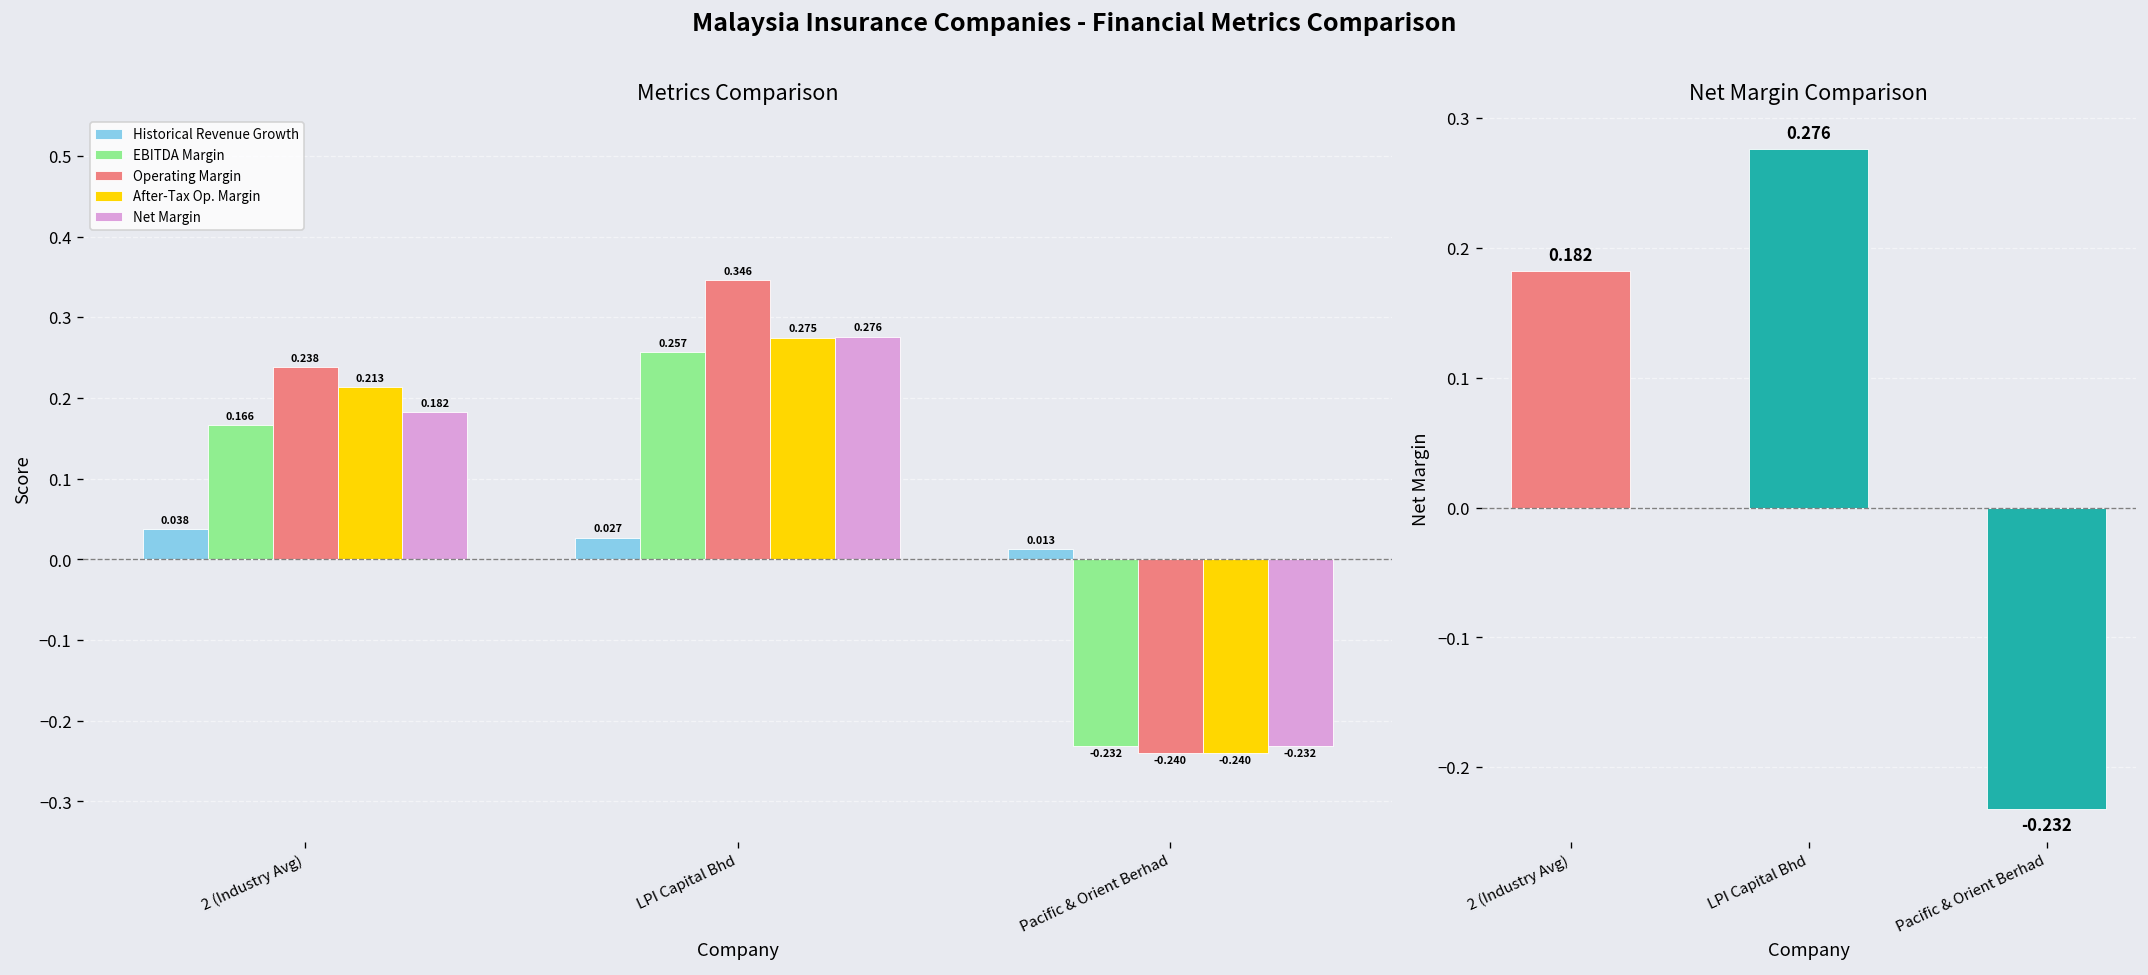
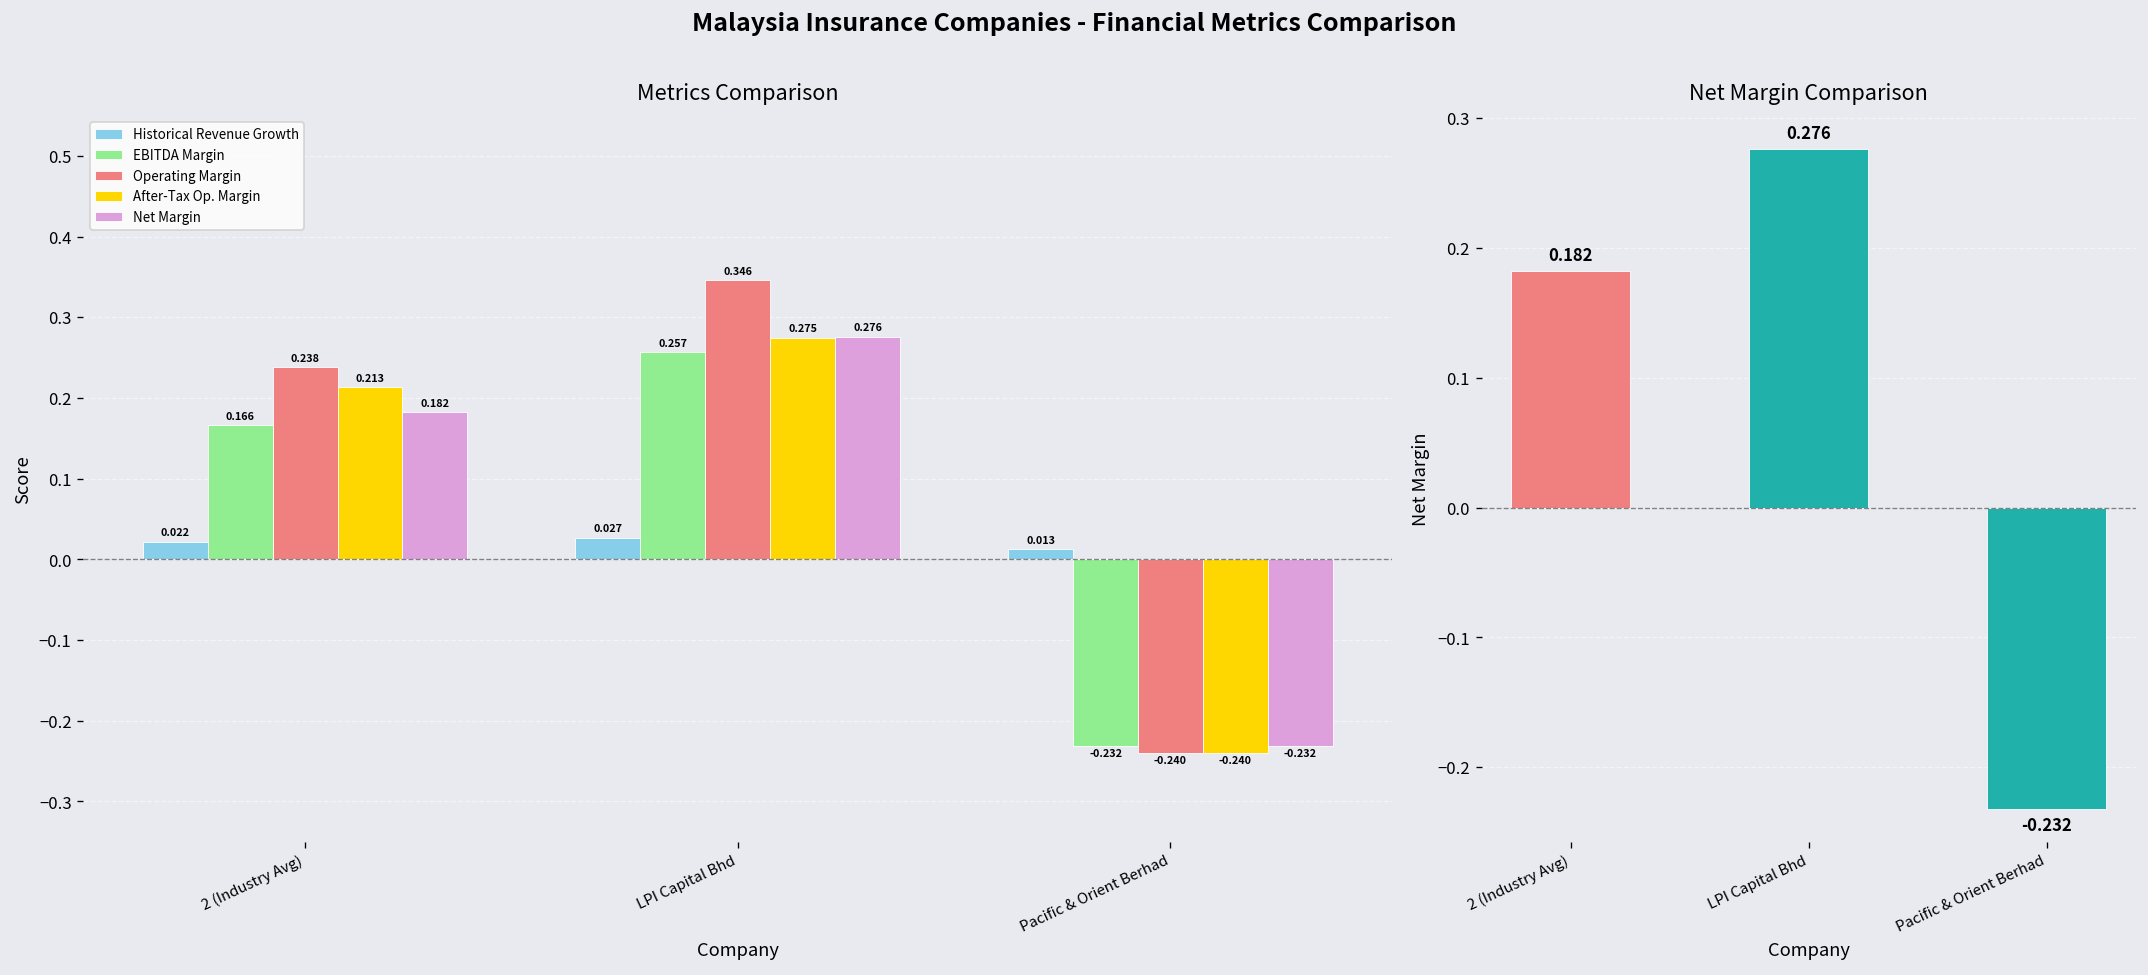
  {
    "Metrics Comparison": {
      "Historical Revenue Growth": {
-       "2 (Industry Avg)": 0.038,
+       "2 (Industry Avg)": 0.022,
        "LPI Capital Bhd": 0.027,
        "Pacific & Orient Berhad": 0.013
      },
      "EBITDA Margin": {
        "2 (Industry Avg)": 0.166,
        "LPI Capital Bhd": 0.257,
        "Pacific & Orient Berhad": -0.232
      },
      "Operating Margin": {
        "2 (Industry Avg)": 0.238,
        "LPI Capital Bhd": 0.346,
        "Pacific & Orient Berhad": -0.240
      },
      "After-Tax Op. Margin": {
        "2 (Industry Avg)": 0.213,
        "LPI Capital Bhd": 0.275,
        "Pacific & Orient Berhad": -0.240
      },
      "Net Margin": {
        "2 (Industry Avg)": 0.182,
        "LPI Capital Bhd": 0.276,
        "Pacific & Orient Berhad": -0.232
      }
    },
    "Net Margin Comparison": {
      "2 (Industry Avg)": 0.182,
      "LPI Capital Bhd": 0.276,
      "Pacific & Orient Berhad": -0.232
    }
  }
